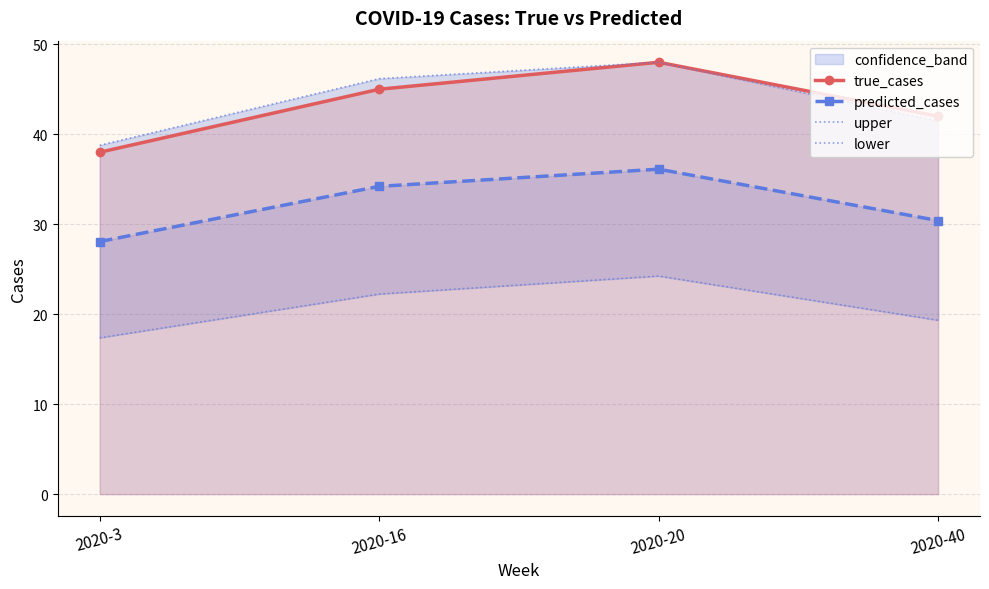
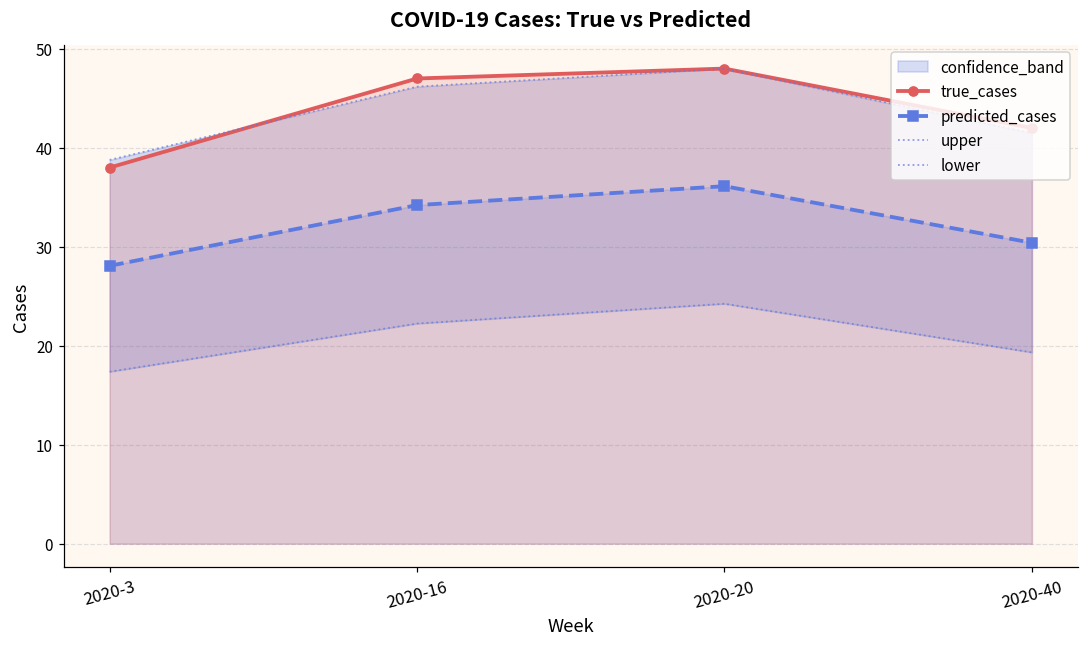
  {
    "true_cases": {
      "2020-3": 38,
-     "2020-16": 45
+     "2020-16": 47
    }
  }
